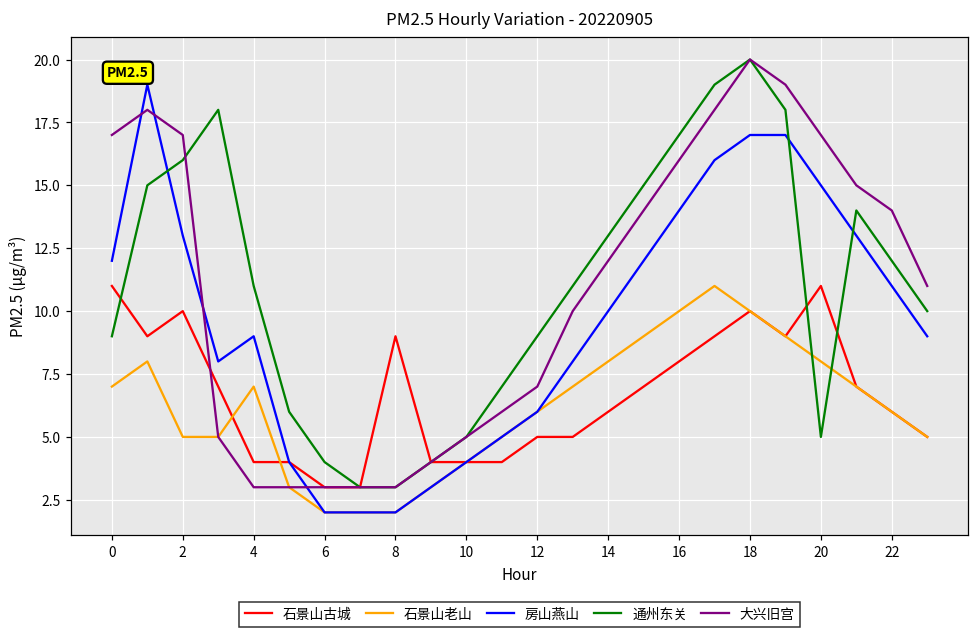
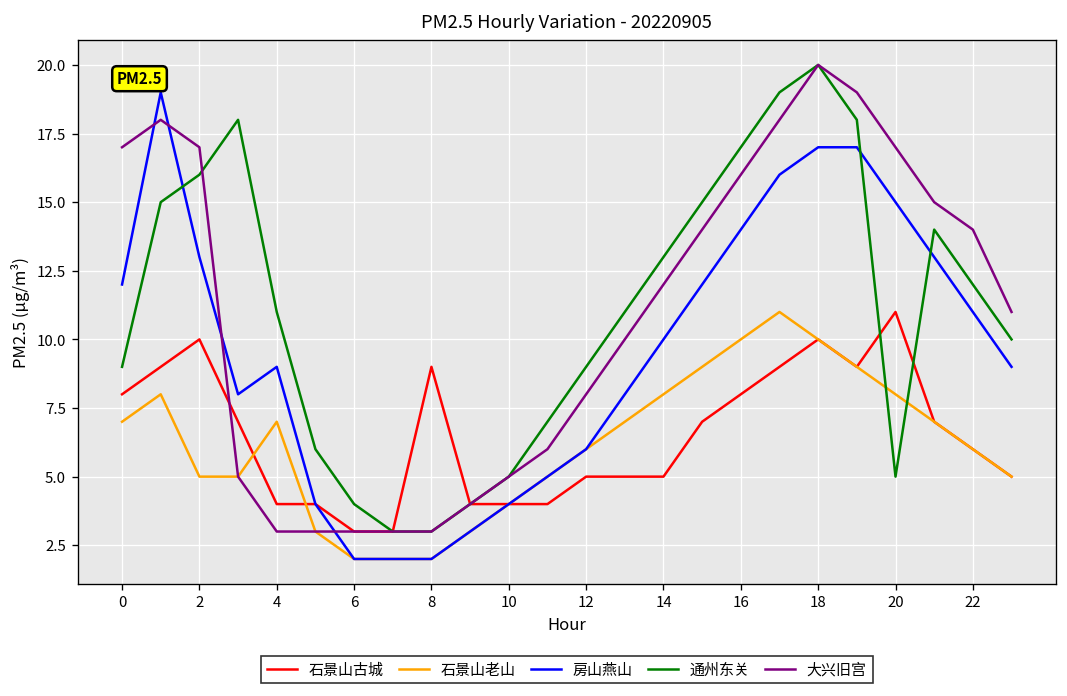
  {
    "石景山古城": {
-     "0": 11,
+     "0": 8,
      "2": 10,
      "4": 4,
      "8": 9,
      "12": 5,
-     "14": 6,
+     "14": 5,
      "16": 8,
      "20": 11
    },
    "石景山老山": {
      "0": 7,
      "2": 5,
      "4": 7,
      "14": 8,
      "16": 10,
      "20": 8
    },
    "房山燕山": {
      "0": 12,
      "2": 13,
      "4": 9,
      "14": 10,
      "16": 14,
      "18": 17,
      "20": 15,
      "22": 11
    },
    "通州东关": {
      "0": 9,
      "2": 16,
      "4": 11,
      "6": 4,
      "12": 9,
      "14": 13,
      "16": 17,
      "20": 5,
      "22": 12
    },
    "大兴旧宫": {
      "0": 17,
      "2": 17,
      "4": 3,
-     "12": 7,
+     "12": 8,
      "14": 12,
      "16": 16,
      "20": 17,
      "22": 14
    }
  }
